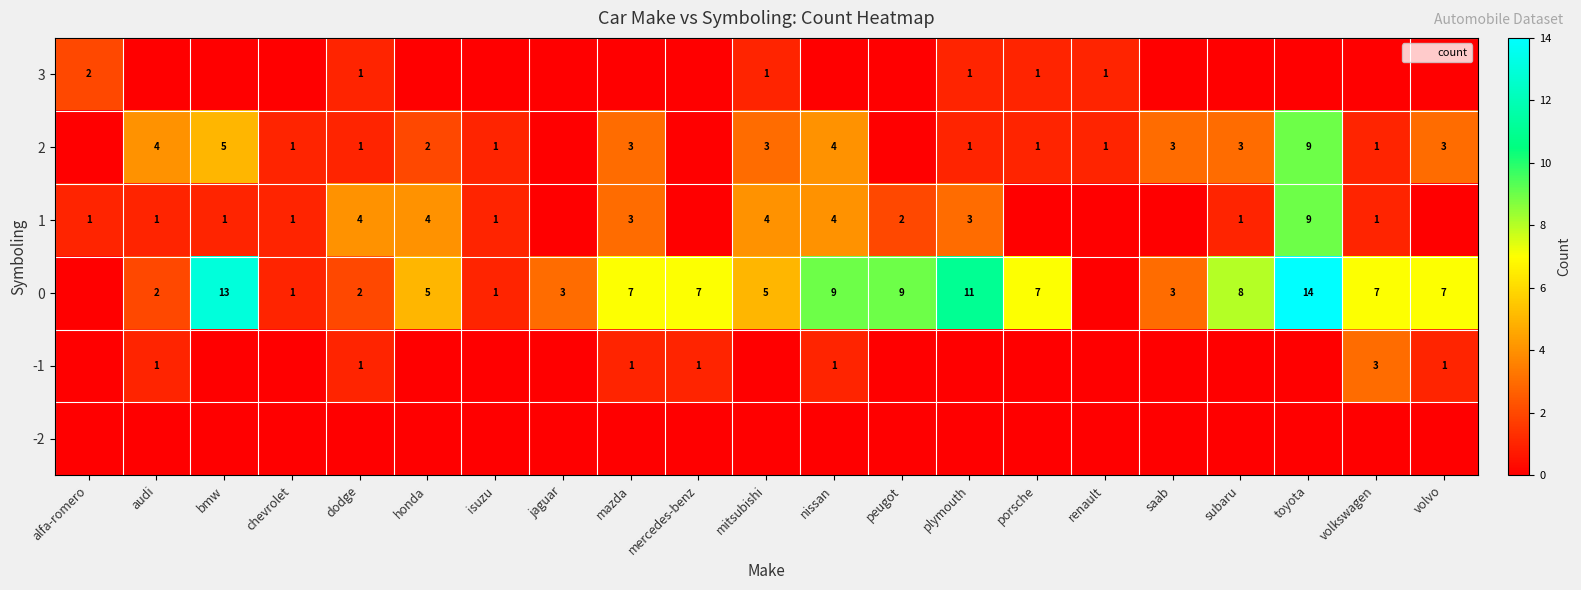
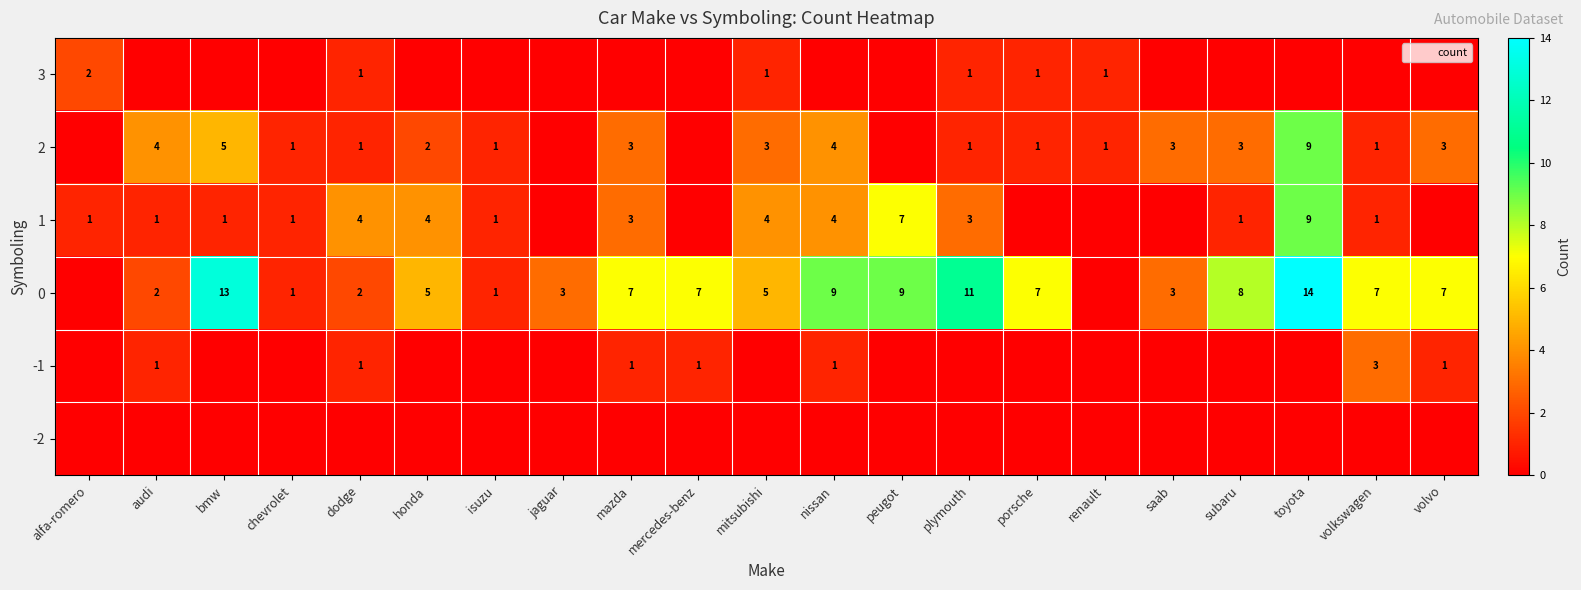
  {
    "3": {
      "alfa-romero": 2,
      "dodge": 1,
      "mitsubishi": 1,
      "plymouth": 1,
      "porsche": 1,
      "renault": 1
    },
    "2": {
      "audi": 4,
      "bmw": 5,
      "chevrolet": 1,
      "dodge": 1,
      "honda": 2,
      "isuzu": 1,
      "mazda": 3,
      "mitsubishi": 3,
      "nissan": 4,
      "plymouth": 1,
      "porsche": 1,
      "renault": 1,
      "saab": 3,
      "subaru": 3,
      "toyota": 9,
      "volkswagen": 1,
      "volvo": 3
    },
    "1": {
      "alfa-romero": 1,
      "audi": 1,
      "bmw": 1,
      "chevrolet": 1,
      "dodge": 4,
      "honda": 4,
      "isuzu": 1,
      "mazda": 3,
      "mitsubishi": 4,
      "nissan": 4,
-     "peugot": 2,
+     "peugot": 7,
      "plymouth": 3,
      "subaru": 1,
      "toyota": 9,
      "volkswagen": 1
    },
    "0": {
      "audi": 2,
      "bmw": 13,
      "chevrolet": 1,
      "dodge": 2,
      "honda": 5,
      "isuzu": 1,
      "jaguar": 3,
      "mazda": 7,
      "mercedes-benz": 7,
      "mitsubishi": 5,
      "nissan": 9,
      "peugot": 9,
      "plymouth": 11,
      "porsche": 7,
      "saab": 3,
      "subaru": 8,
      "toyota": 14,
      "volkswagen": 7,
      "volvo": 7
    },
    "-1": {
      "audi": 1,
      "dodge": 1,
      "mazda": 1,
      "mercedes-benz": 1,
      "nissan": 1,
      "volkswagen": 3,
      "volvo": 1
    }
  }
